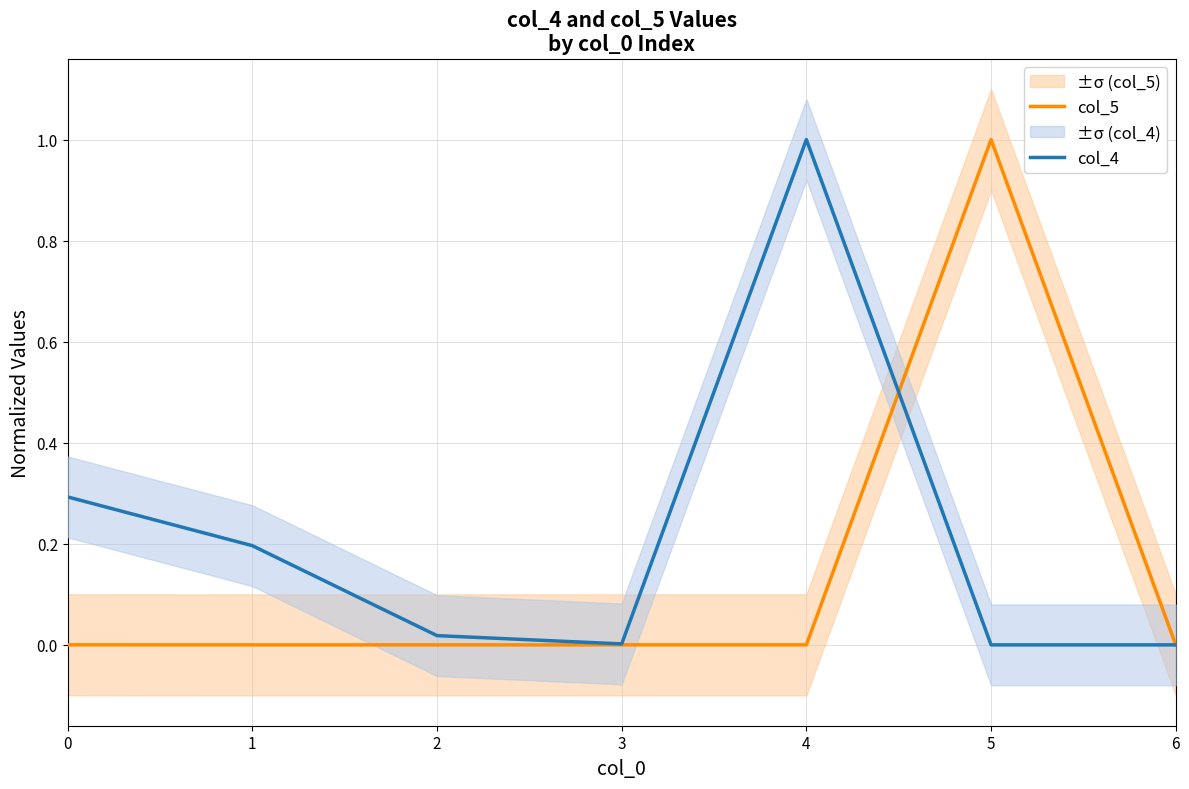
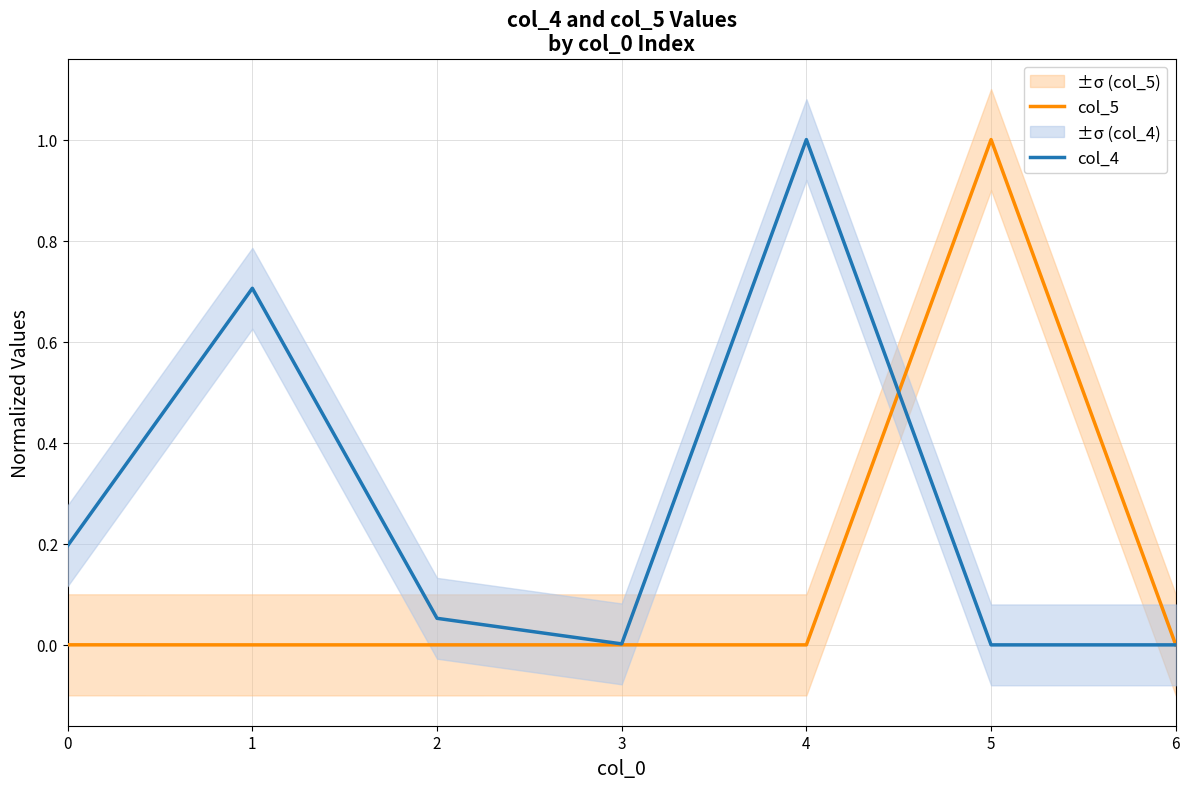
  {
    "col_5": {
      "0": 0.00,
      "1": 0.00,
      "2": 0.00,
      "4": 0.00,
      "5": 1.00
    },
    "col_4": {
-     "0": 0.29,
-     "1": 0.20,
-     "2": 0.02,
+     "0": 0.20,
+     "1": 0.71,
+     "2": 0.05,
      "4": 1.00,
      "5": 0.00
    }
  }
